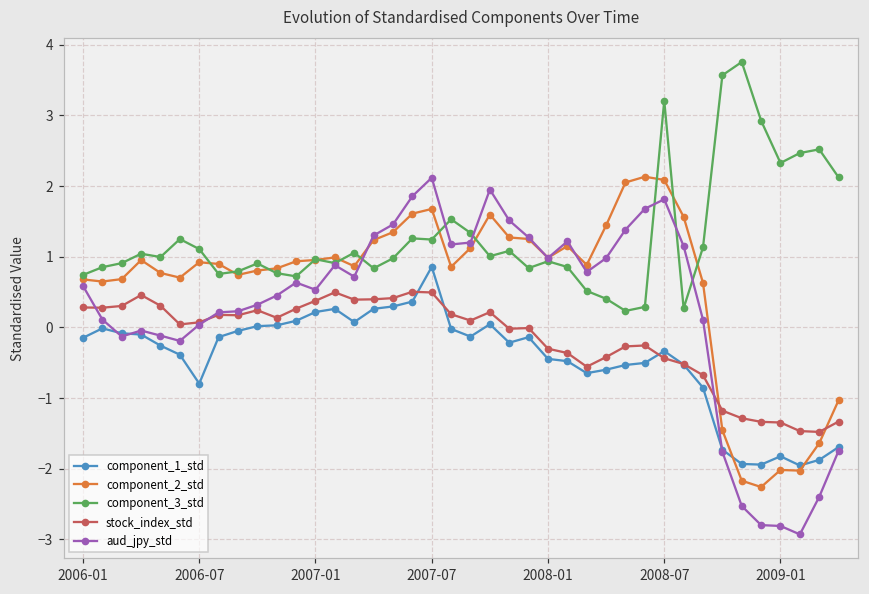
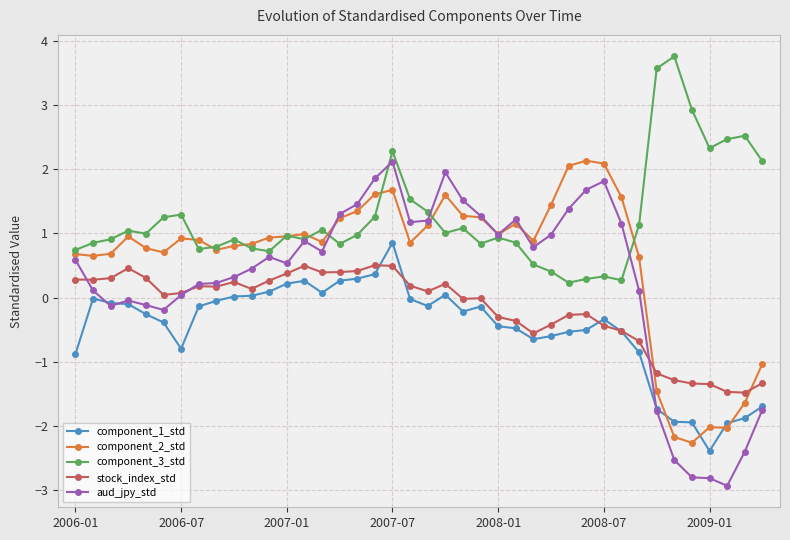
  {
    "component_1_std": {
-     "2006-01": -0.1,
+     "2006-01": -0.9,
      "2006-07": -0.8,
      "2007-01": 0.2,
      "2007-07": 0.9,
      "2008-01": -0.4,
      "2008-07": -0.3,
-     "2009-01": -1.8
+     "2009-01": -2.4
    },
    "component_3_std": {
      "2006-01": 0.7,
-     "2006-07": 1.1,
-     "2007-07": 1.2,
+     "2006-07": 1.3,
+     "2007-07": 2.3,
      "2008-01": 0.9,
-     "2008-07": 3.2,
+     "2008-07": 0.3,
      "2009-01": 2.3
    },
    "aud_jpy_std": {
      "2006-01": 0.6,
      "2007-01": 0.5,
      "2007-07": 2.1,
      "2008-07": 1.8,
      "2009-01": -2.8
    }
  }
